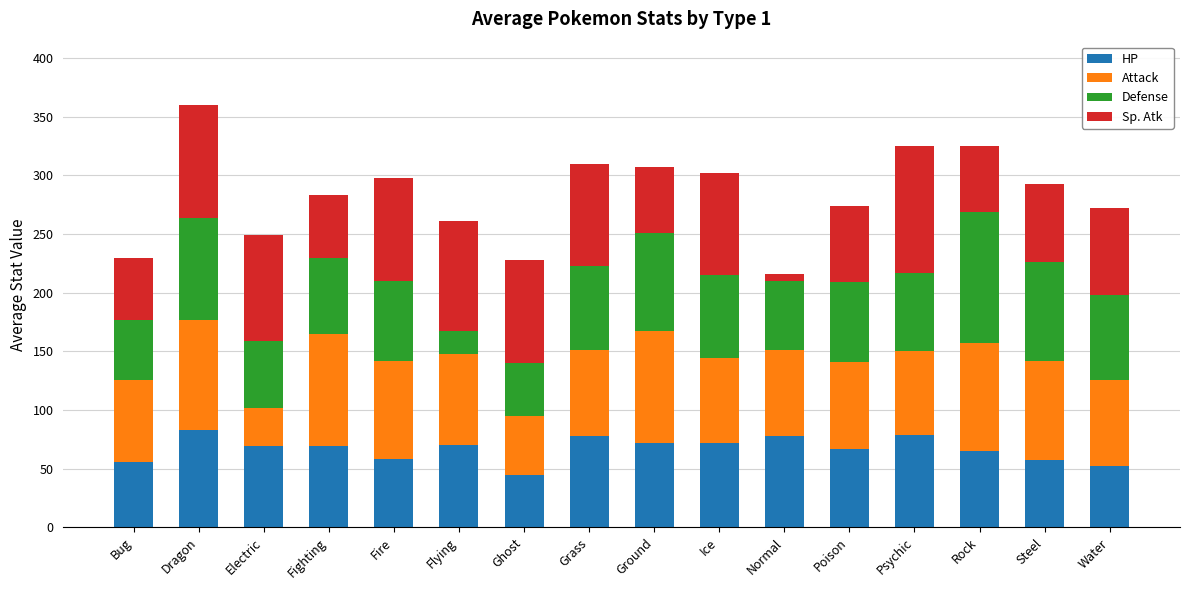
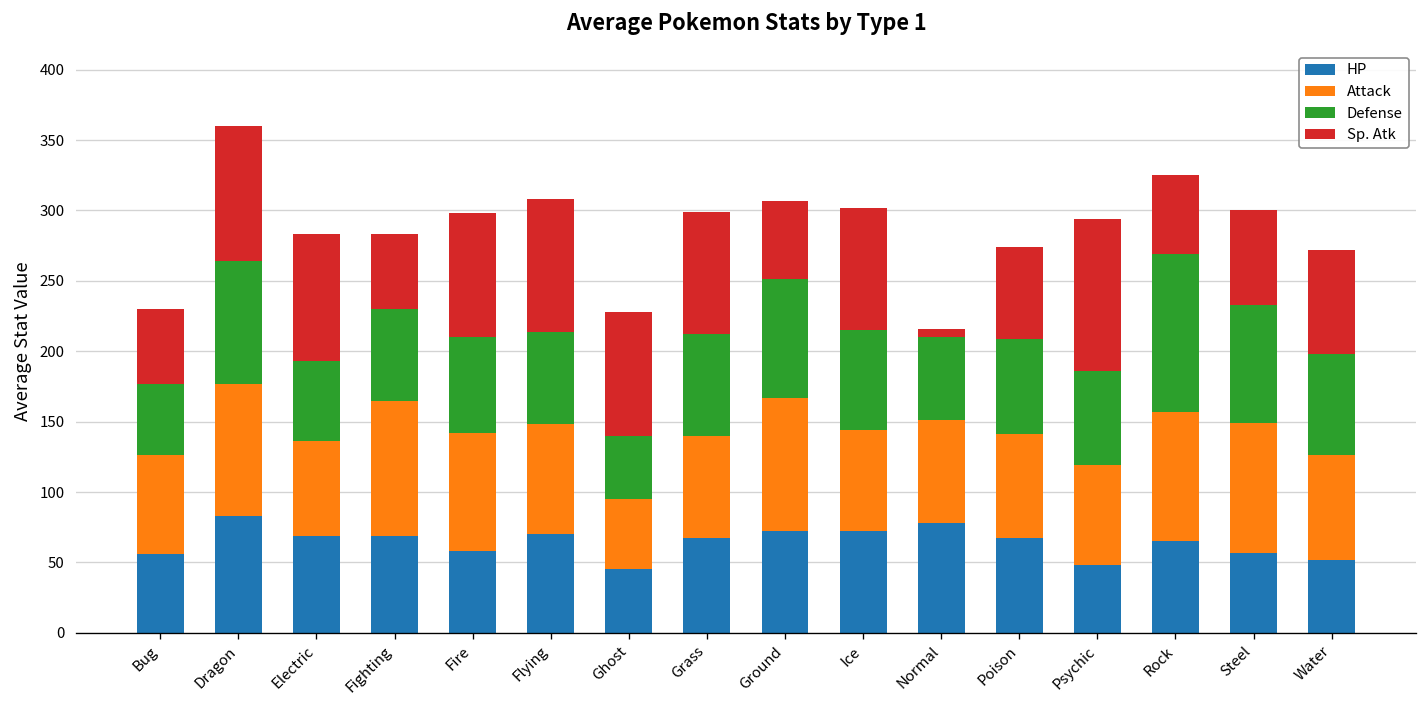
  {
    "HP": {
      "Bug": 56,
      "Dragon": 83,
      "Electric": 69,
      "Fighting": 69,
      "Fire": 58,
      "Flying": 70,
      "Ghost": 45,
-     "Grass": 78,
+     "Grass": 67,
      "Ground": 72,
      "Ice": 72,
      "Normal": 78,
      "Poison": 67,
-     "Psychic": 79,
+     "Psychic": 48,
      "Rock": 65,
      "Steel": 57,
      "Water": 52
    },
    "Attack": {
      "Bug": 70,
      "Dragon": 94,
-     "Electric": 33,
+     "Electric": 67,
      "Fighting": 96,
      "Fire": 84,
      "Flying": 78,
      "Ghost": 50,
      "Grass": 73,
      "Ground": 95,
      "Ice": 72,
      "Normal": 73,
      "Poison": 74,
      "Psychic": 71,
      "Rock": 92,
-     "Steel": 85,
+     "Steel": 92,
      "Water": 74
    },
    "Defense": {
      "Bug": 51,
      "Dragon": 87,
      "Electric": 57,
      "Fighting": 65,
      "Fire": 68,
-     "Flying": 19,
+     "Flying": 66,
      "Ghost": 45,
      "Grass": 72,
      "Ground": 84,
      "Ice": 71,
      "Normal": 59,
      "Poison": 68,
      "Psychic": 67,
      "Rock": 112,
      "Steel": 84,
      "Water": 72
    },
    "Sp. Atk": {
      "Bug": 53,
      "Dragon": 96,
      "Electric": 90,
      "Fighting": 53,
      "Fire": 88,
      "Flying": 94,
      "Ghost": 88,
      "Grass": 87,
      "Ground": 56,
      "Ice": 87,
      "Normal": 6,
      "Poison": 65,
      "Psychic": 108,
      "Rock": 56,
      "Steel": 67,
      "Water": 74
    }
  }
